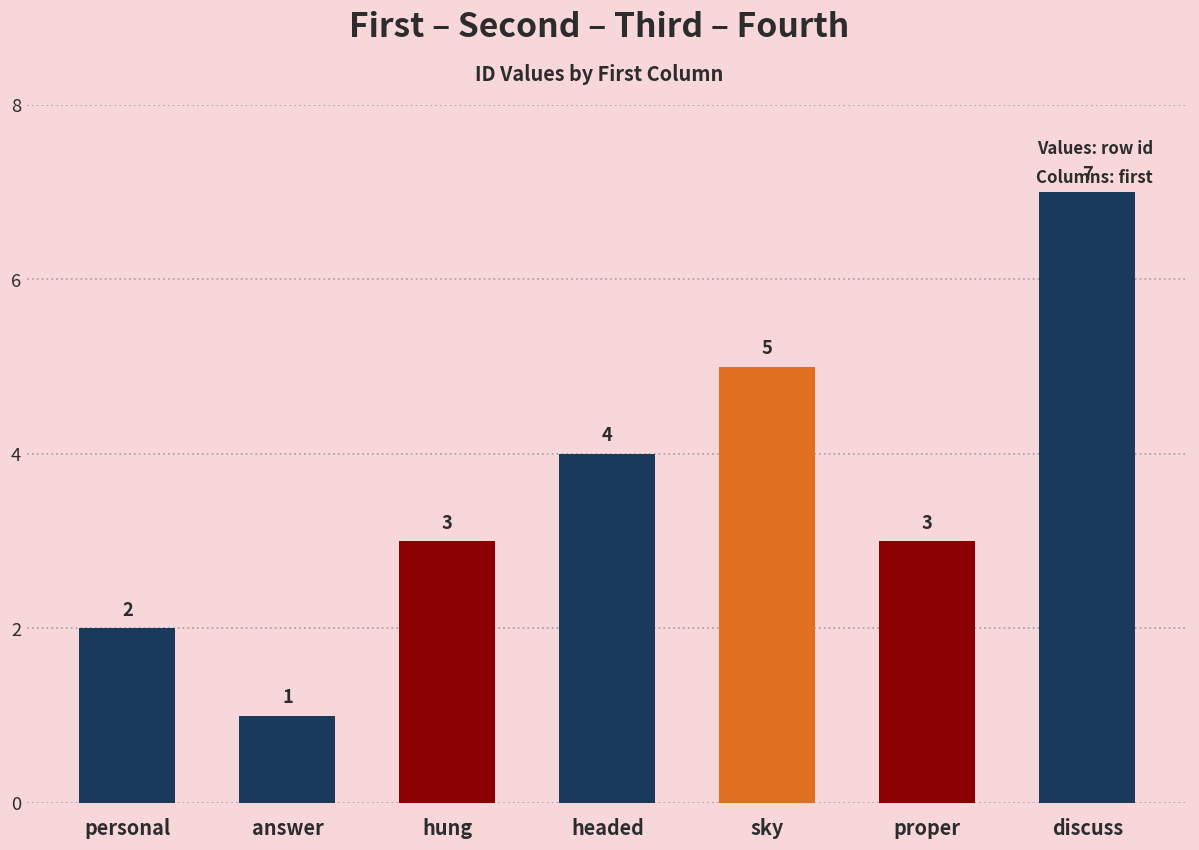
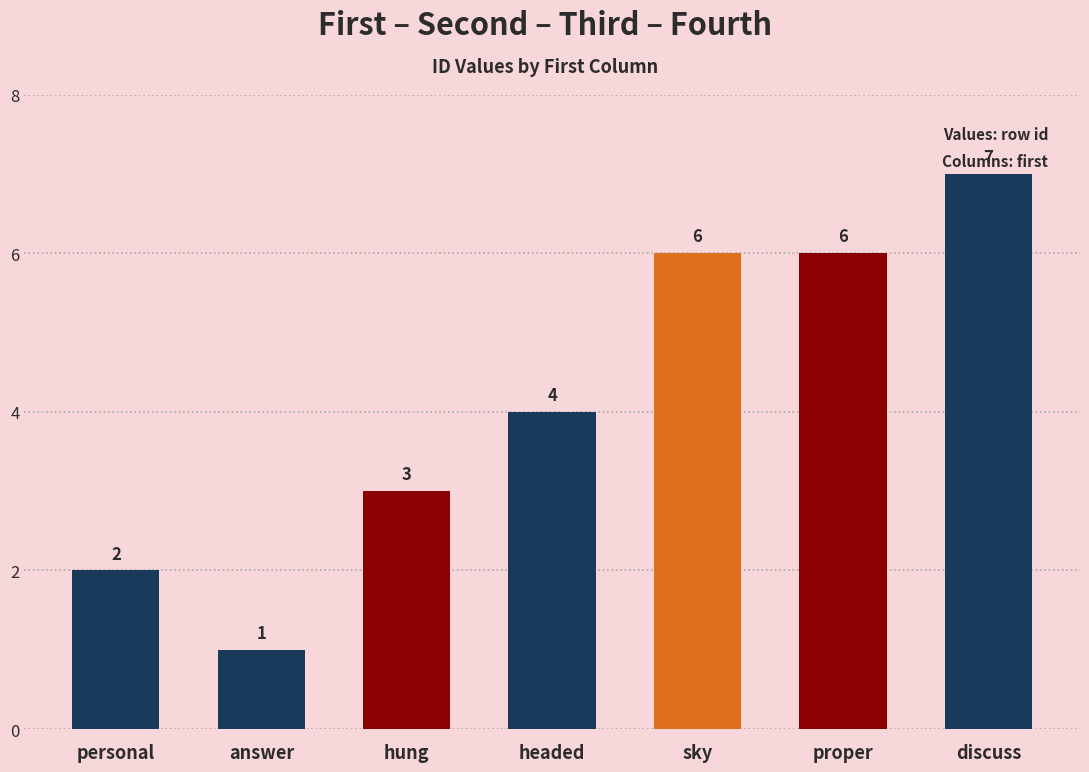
  {
    "personal": 2,
    "answer": 1,
    "hung": 3,
    "headed": 4,
-   "sky": 5,
-   "proper": 3
+   "sky": 6,
+   "proper": 6
  }
